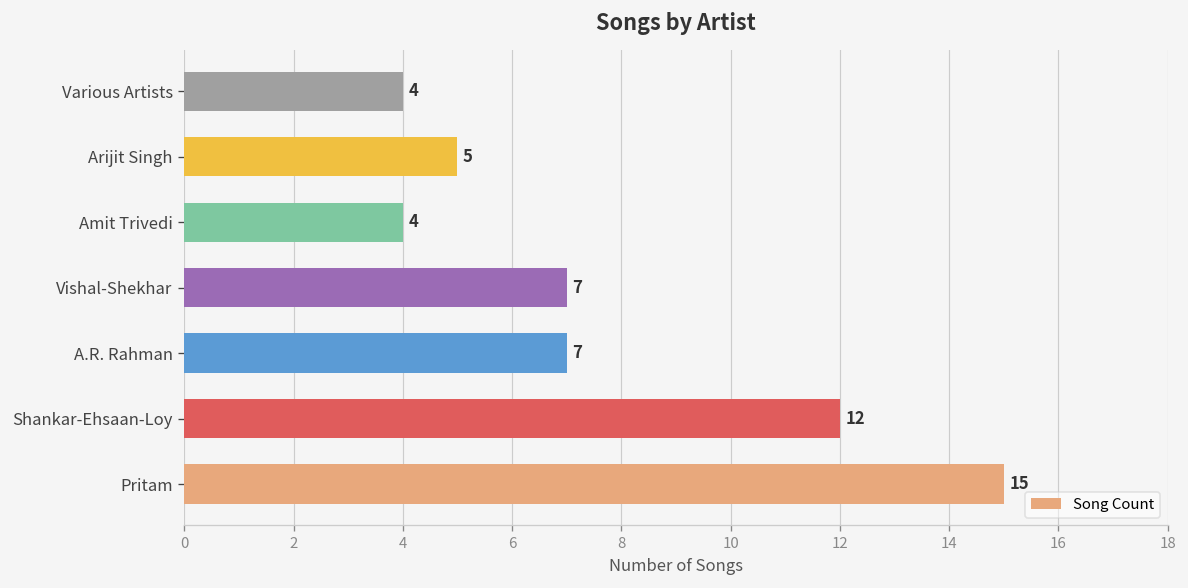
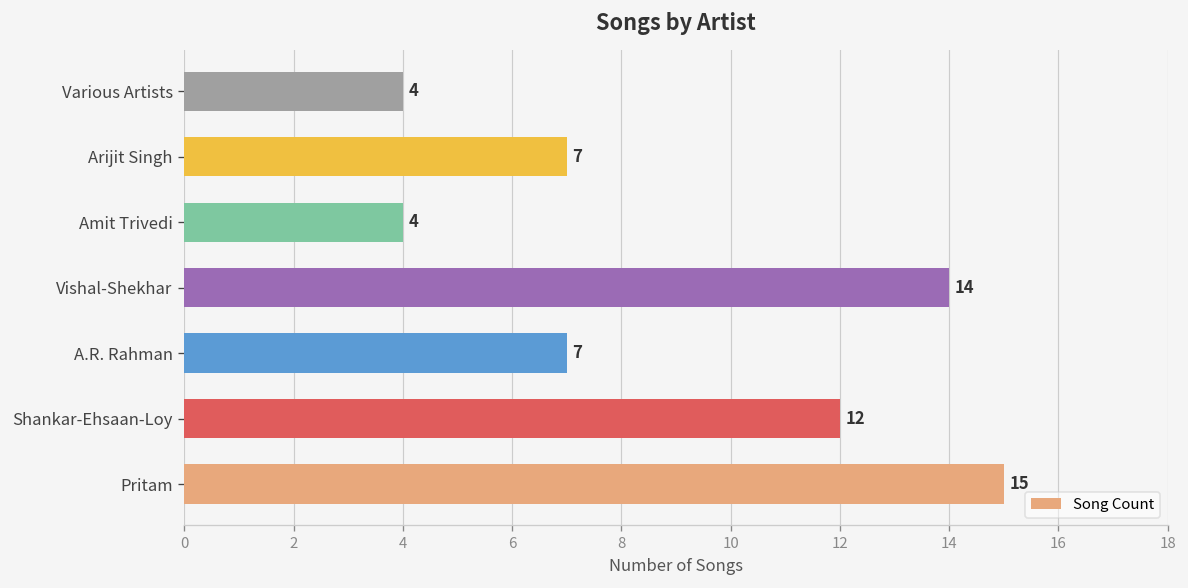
  {
    "Various Artists": 4,
-   "Arijit Singh": 5,
+   "Arijit Singh": 7,
    "Amit Trivedi": 4,
-   "Vishal-Shekhar": 7,
+   "Vishal-Shekhar": 14,
    "A.R. Rahman": 7,
    "Shankar-Ehsaan-Loy": 12
  }
